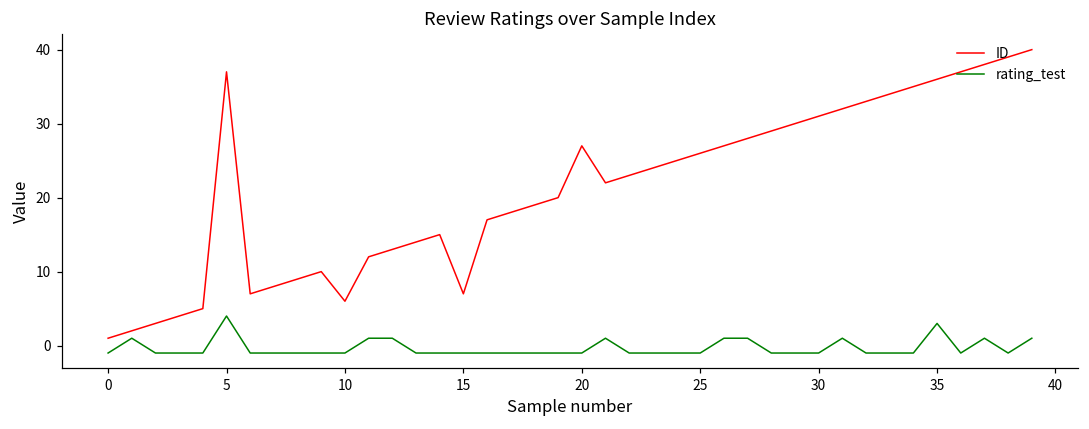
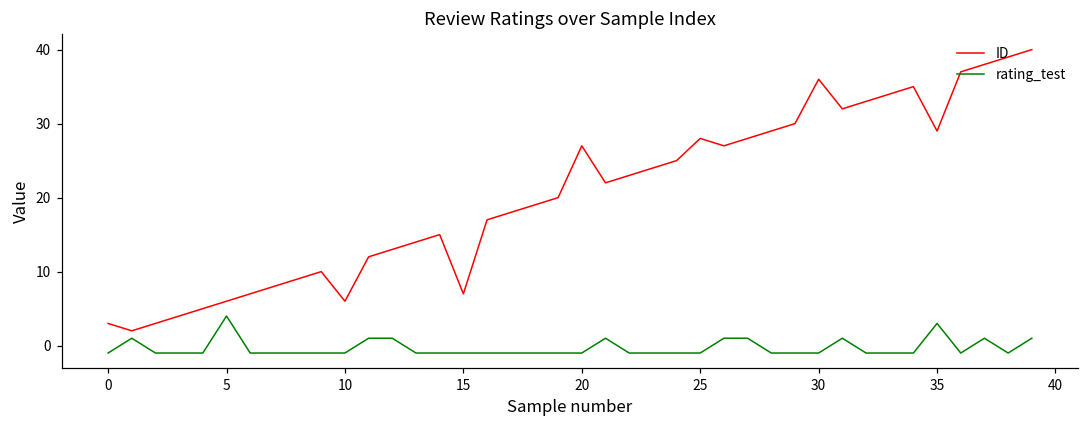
  {
    "ID": {
-     "0": 1,
-     "5": 37,
+     "0": 3,
+     "5": 6,
      "10": 6,
      "15": 7,
      "20": 27,
-     "25": 26,
-     "30": 31,
-     "35": 36
+     "25": 28,
+     "30": 36,
+     "35": 29
    },
    "rating_test": {
      "0": -1,
      "5": 4,
      "10": -1,
      "15": -1,
      "20": -1,
      "25": -1,
      "30": -1,
      "35": 3
    }
  }
